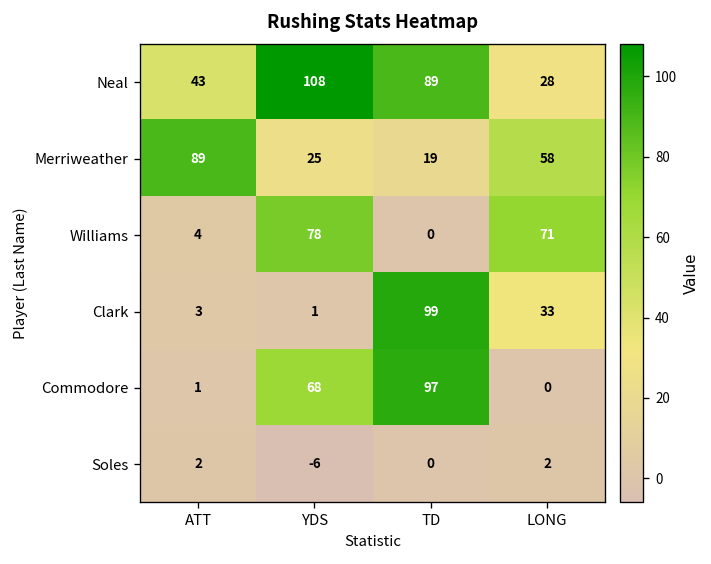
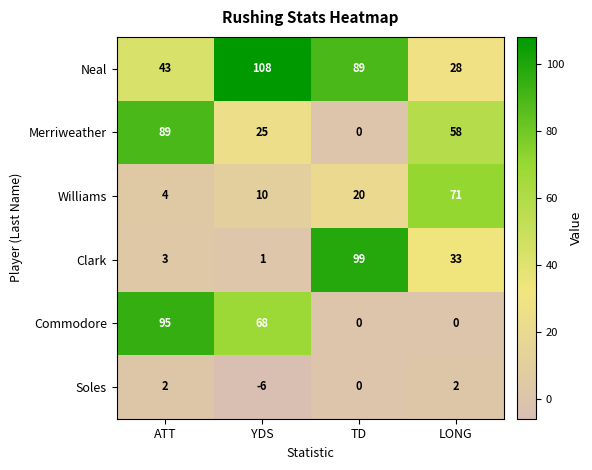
  {
    "Neal": {
      "ATT": 43,
      "YDS": 108,
      "TD": 89,
      "LONG": 28
    },
    "Merriweather": {
      "ATT": 89,
      "YDS": 25,
-     "TD": 19,
+     "TD": 0,
      "LONG": 58
    },
    "Williams": {
      "ATT": 4,
-     "YDS": 78,
-     "TD": 0,
+     "YDS": 10,
+     "TD": 20,
      "LONG": 71
    },
    "Clark": {
      "ATT": 3,
      "YDS": 1,
      "TD": 99,
      "LONG": 33
    },
    "Commodore": {
-     "ATT": 1,
+     "ATT": 95,
      "YDS": 68,
-     "TD": 97,
+     "TD": 0,
      "LONG": 0
    },
    "Soles": {
      "ATT": 2,
      "YDS": -6,
      "TD": 0,
      "LONG": 2
    }
  }
